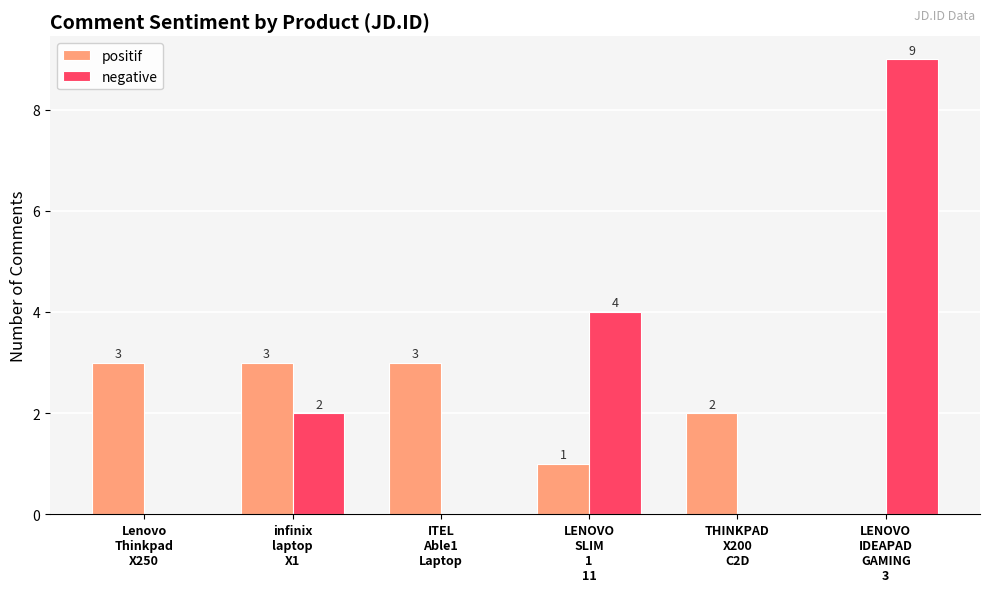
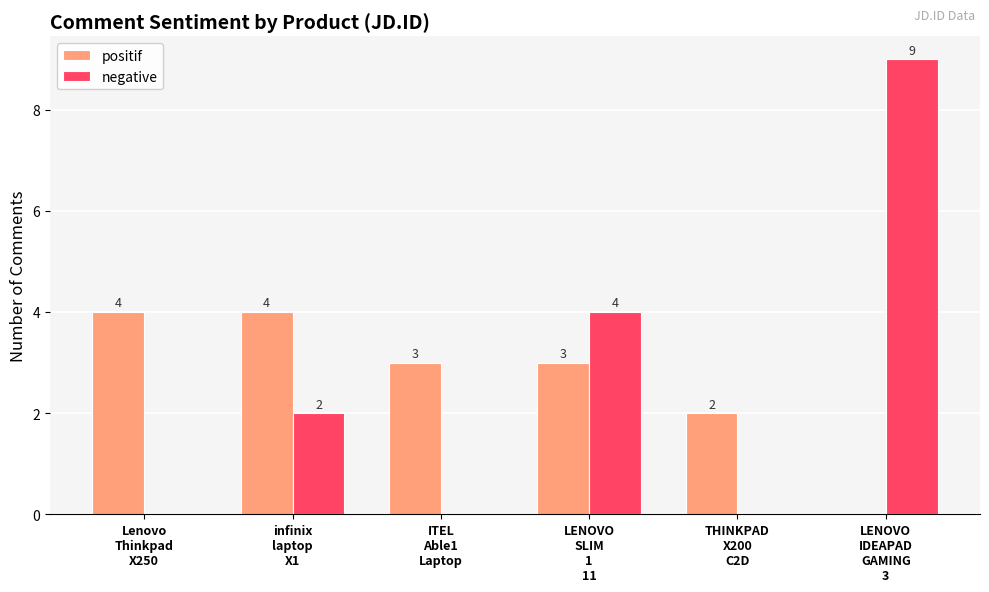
  {
    "positif": {
-     "Lenovo Thinkpad X250": 3,
-     "infinix laptop X1": 3,
+     "Lenovo Thinkpad X250": 4,
+     "infinix laptop X1": 4,
      "ITEL Able1 Laptop": 3,
-     "LENOVO SLIM 1 11": 1,
+     "LENOVO SLIM 1 11": 3,
      "THINKPAD X200 C2D": 2
    },
    "negative": {
      "infinix laptop X1": 2,
      "LENOVO SLIM 1 11": 4,
      "LENOVO IDEAPAD GAMING 3": 9
    }
  }
